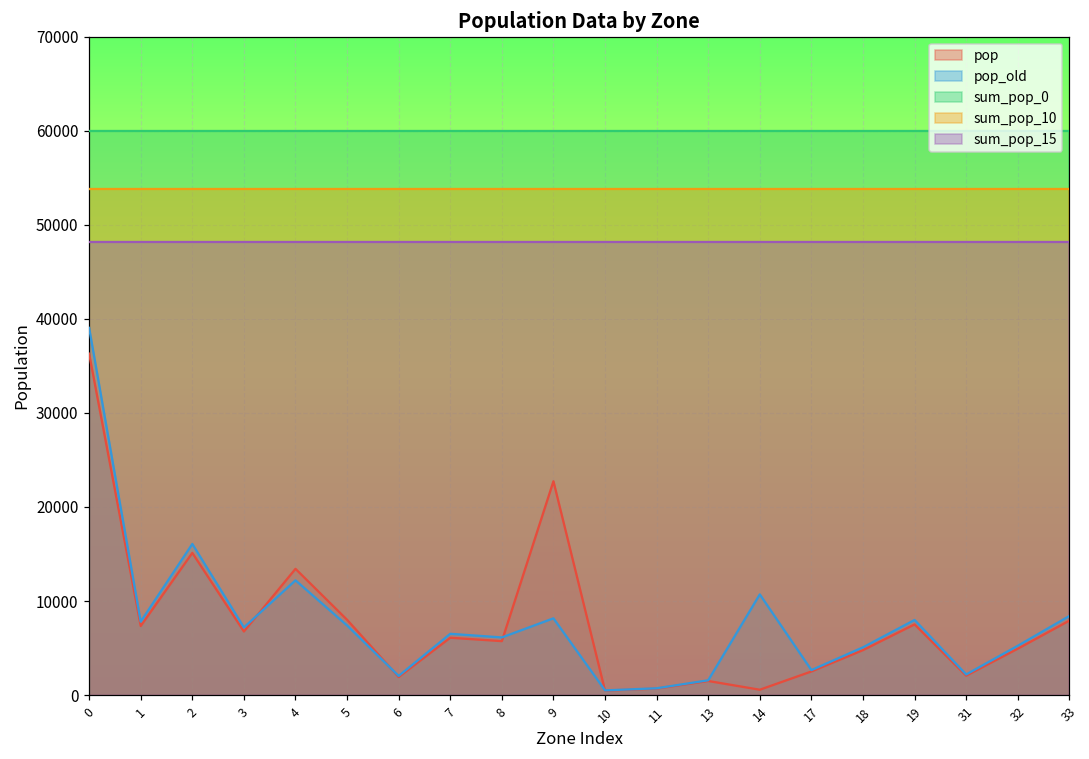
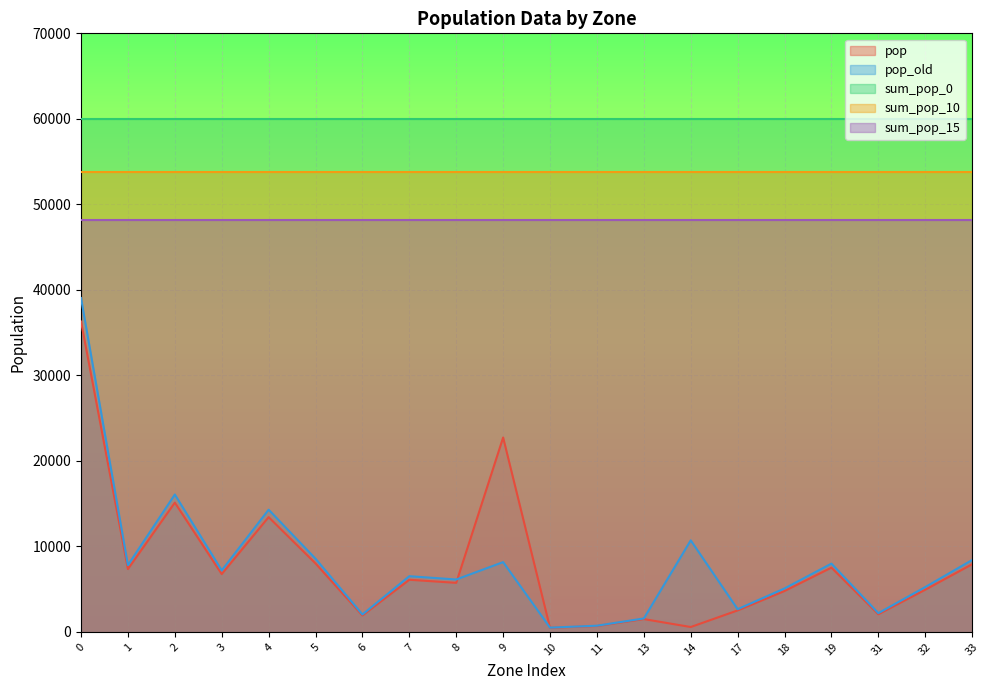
  {
    "pop_old": {
      "0": 39000,
      "1": 8000,
      "2": 16000,
      "3": 7000,
-     "4": 12000,
-     "5": 7000,
+     "4": 14000,
+     "5": 9000,
      "7": 7000,
      "8": 6000,
      "9": 8000,
      "14": 11000,
      "19": 8000,
      "32": 5000,
      "33": 8000
    },
    "sum_pop_0": {
      "0": 60000,
      "1": 60000,
      "2": 60000,
      "3": 60000,
      "4": 60000,
      "5": 60000,
      "6": 60000,
      "7": 60000,
      "8": 60000,
      "9": 60000,
      "10": 60000,
      "11": 60000,
      "13": 60000,
      "14": 60000,
      "17": 60000,
      "18": 60000,
      "19": 60000,
      "33": 60000
    },
    "sum_pop_15": {
      "0": 48000,
      "1": 48000,
      "2": 48000,
      "3": 48000,
      "4": 48000,
      "5": 48000,
      "6": 48000,
      "7": 48000,
      "8": 48000,
      "9": 48000,
      "10": 48000,
      "11": 48000,
      "13": 48000,
      "14": 48000,
      "17": 48000,
      "18": 48000,
      "19": 48000,
      "31": 48000,
      "32": 48000,
      "33": 48000
    }
  }
